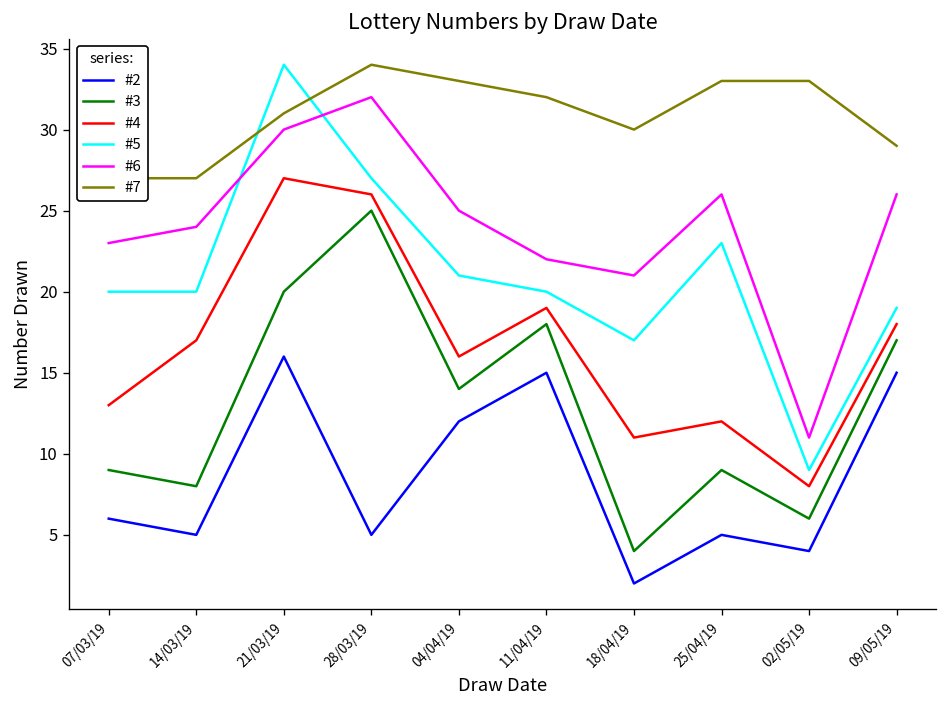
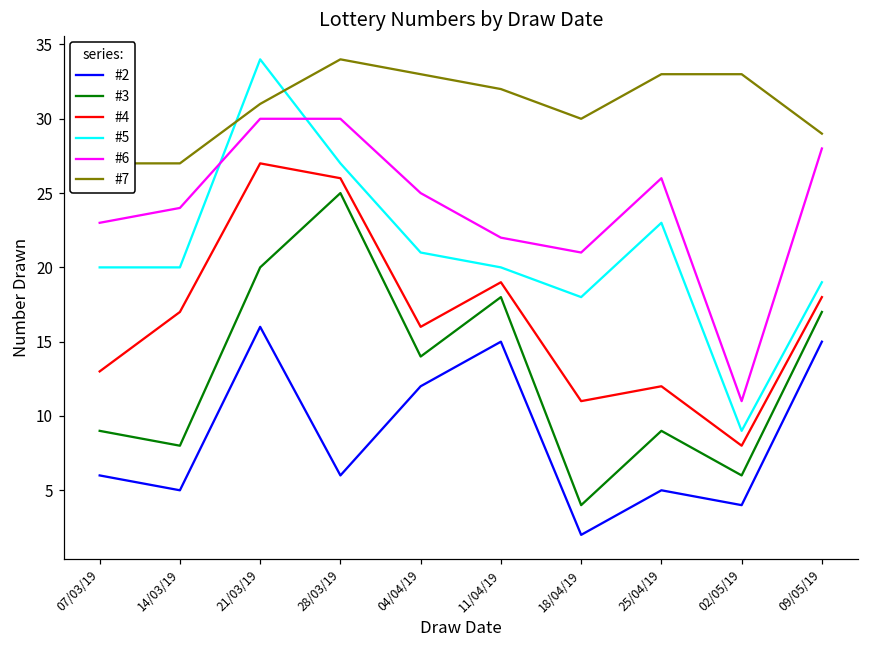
  {
    "#2": {
      "07/03/19": 6,
      "14/03/19": 5,
      "21/03/19": 16,
-     "28/03/19": 5,
+     "28/03/19": 6,
      "04/04/19": 12,
      "11/04/19": 15,
      "18/04/19": 2,
      "25/04/19": 5,
      "02/05/19": 4,
      "09/05/19": 15
    },
    "#3": {
      "07/03/19": 9,
      "14/03/19": 8,
      "21/03/19": 20,
      "28/03/19": 25,
      "04/04/19": 14,
      "11/04/19": 18,
      "18/04/19": 4,
      "25/04/19": 9,
      "02/05/19": 6,
      "09/05/19": 17
    },
    "#4": {
      "07/03/19": 13,
      "14/03/19": 17,
      "21/03/19": 27,
      "28/03/19": 26,
      "04/04/19": 16,
      "11/04/19": 19,
      "18/04/19": 11,
      "25/04/19": 12,
      "02/05/19": 8,
      "09/05/19": 18
    },
    "#5": {
      "07/03/19": 20,
      "14/03/19": 20,
      "21/03/19": 34,
      "28/03/19": 27,
      "04/04/19": 21,
      "11/04/19": 20,
-     "18/04/19": 17,
+     "18/04/19": 18,
      "25/04/19": 23,
      "02/05/19": 9,
      "09/05/19": 19
    },
    "#6": {
      "07/03/19": 23,
      "14/03/19": 24,
      "21/03/19": 30,
-     "28/03/19": 32,
+     "28/03/19": 30,
      "04/04/19": 25,
      "11/04/19": 22,
      "18/04/19": 21,
      "25/04/19": 26,
      "02/05/19": 11,
-     "09/05/19": 26
+     "09/05/19": 28
    },
    "#7": {
      "14/03/19": 27,
      "21/03/19": 31,
      "28/03/19": 34,
      "04/04/19": 33,
      "11/04/19": 32,
      "18/04/19": 30,
      "25/04/19": 33,
      "02/05/19": 33,
      "09/05/19": 29
    }
  }
